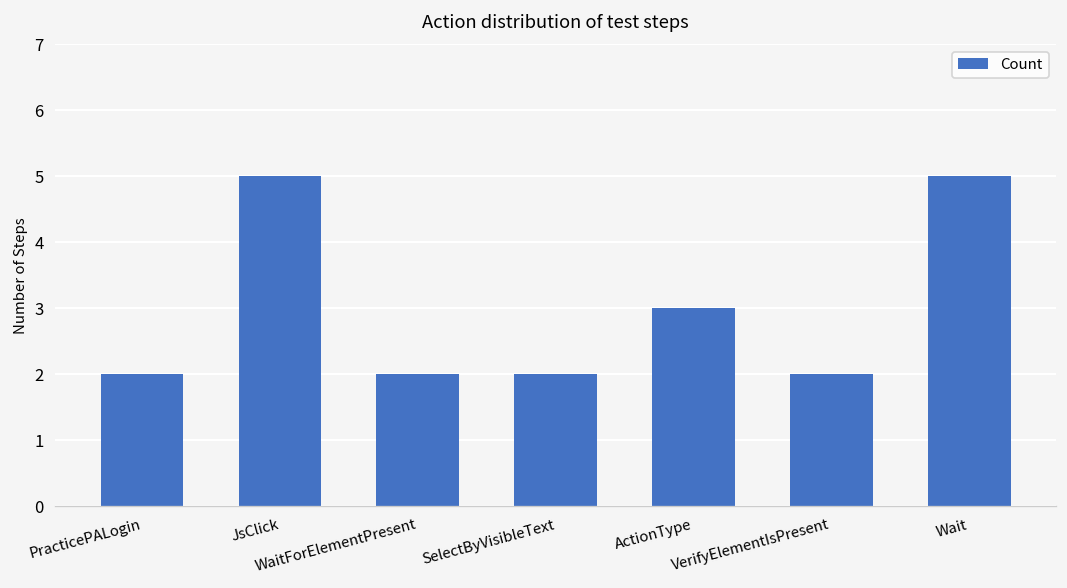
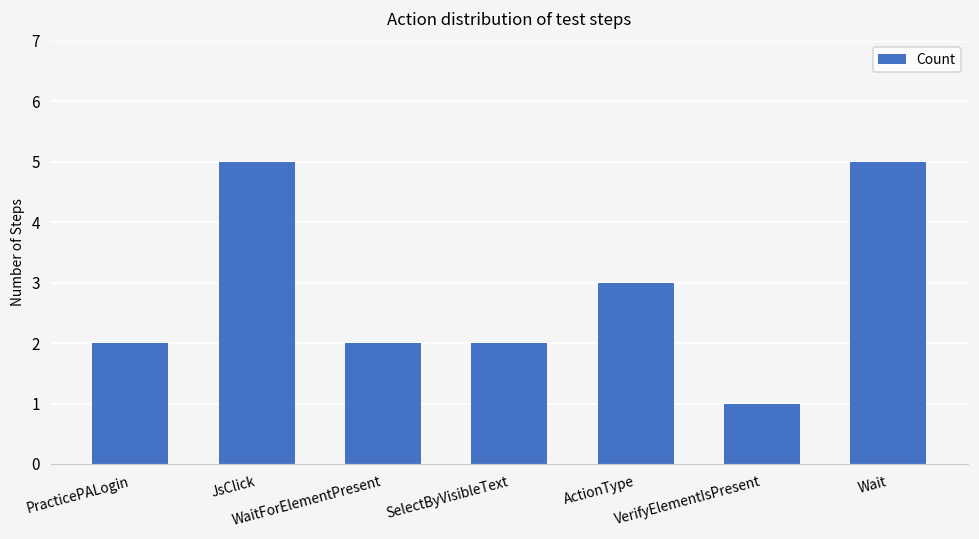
  {
    "PracticePALogin": 2,
    "JsClick": 5,
    "WaitForElementPresent": 2,
    "SelectByVisibleText": 2,
    "ActionType": 3,
-   "VerifyElementIsPresent": 2,
+   "VerifyElementIsPresent": 1,
    "Wait": 5
  }
